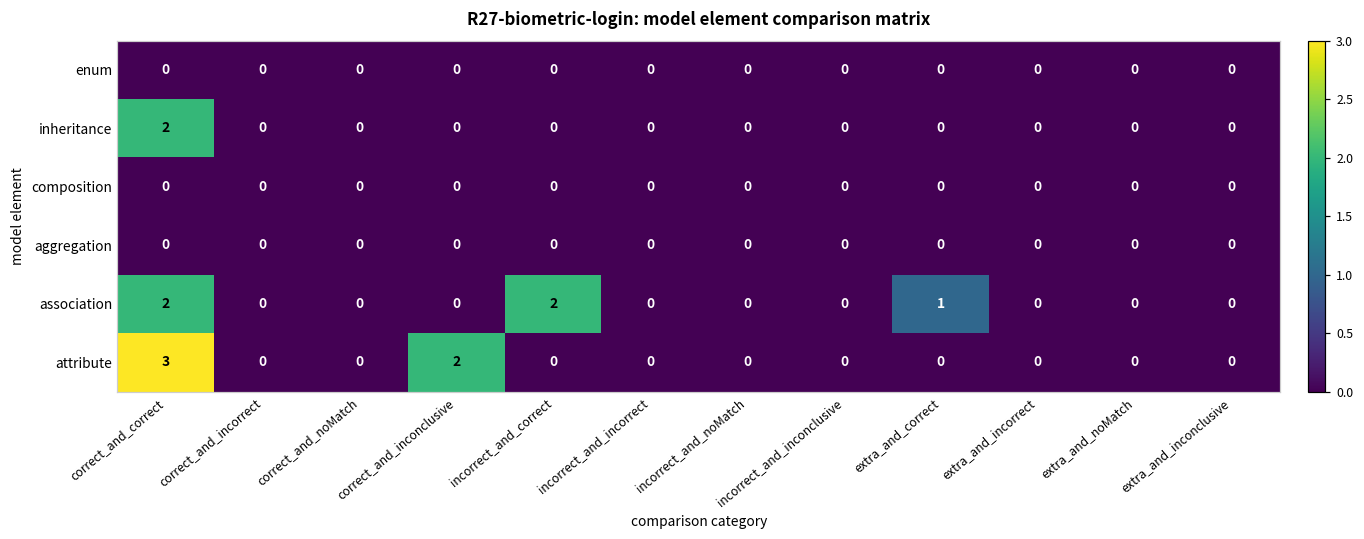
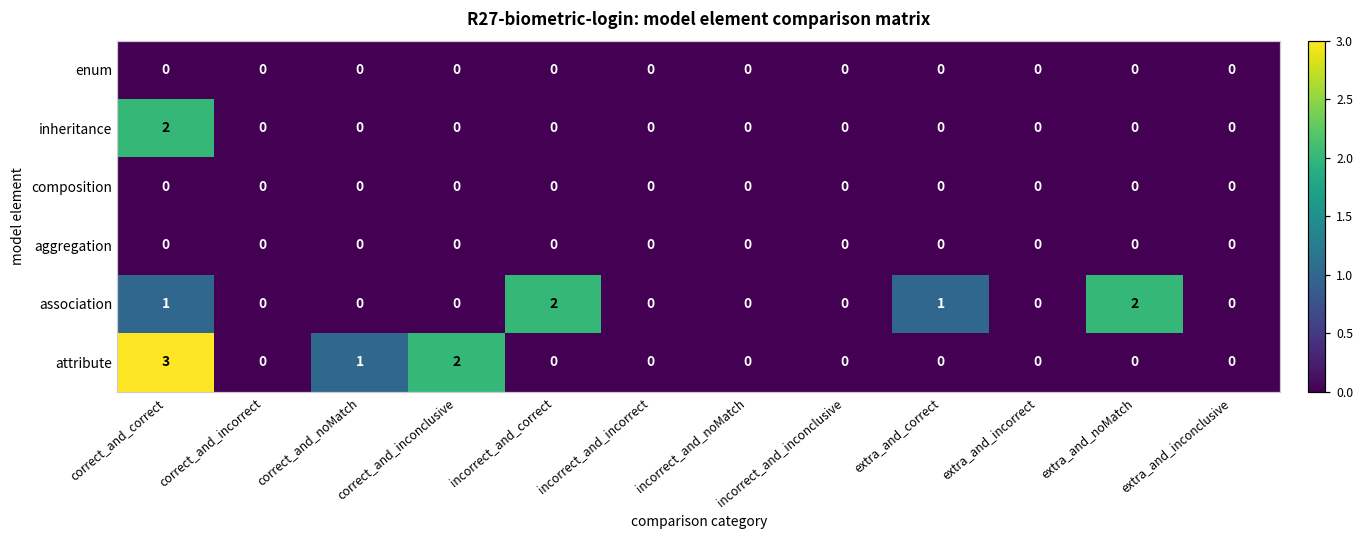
  {
    "enum": {
      "correct_and_correct": 0,
      "correct_and_incorrect": 0,
      "correct_and_noMatch": 0,
      "correct_and_inconclusive": 0,
      "incorrect_and_correct": 0,
      "incorrect_and_incorrect": 0,
      "incorrect_and_noMatch": 0,
      "incorrect_and_inconclusive": 0,
      "extra_and_correct": 0,
      "extra_and_incorrect": 0,
      "extra_and_noMatch": 0,
      "extra_and_inconclusive": 0
    },
    "inheritance": {
      "correct_and_correct": 2,
      "correct_and_incorrect": 0,
      "correct_and_noMatch": 0,
      "correct_and_inconclusive": 0,
      "incorrect_and_correct": 0,
      "incorrect_and_incorrect": 0,
      "incorrect_and_noMatch": 0,
      "incorrect_and_inconclusive": 0,
      "extra_and_correct": 0,
      "extra_and_incorrect": 0,
      "extra_and_noMatch": 0,
      "extra_and_inconclusive": 0
    },
    "composition": {
      "correct_and_correct": 0,
      "correct_and_incorrect": 0,
      "correct_and_noMatch": 0,
      "correct_and_inconclusive": 0,
      "incorrect_and_correct": 0,
      "incorrect_and_incorrect": 0,
      "incorrect_and_noMatch": 0,
      "incorrect_and_inconclusive": 0,
      "extra_and_correct": 0,
      "extra_and_incorrect": 0,
      "extra_and_noMatch": 0,
      "extra_and_inconclusive": 0
    },
    "aggregation": {
      "correct_and_correct": 0,
      "correct_and_incorrect": 0,
      "correct_and_noMatch": 0,
      "correct_and_inconclusive": 0,
      "incorrect_and_correct": 0,
      "incorrect_and_incorrect": 0,
      "incorrect_and_noMatch": 0,
      "incorrect_and_inconclusive": 0,
      "extra_and_correct": 0,
      "extra_and_incorrect": 0,
      "extra_and_noMatch": 0,
      "extra_and_inconclusive": 0
    },
    "association": {
-     "correct_and_correct": 2,
+     "correct_and_correct": 1,
      "correct_and_incorrect": 0,
      "correct_and_noMatch": 0,
      "correct_and_inconclusive": 0,
      "incorrect_and_correct": 2,
      "incorrect_and_incorrect": 0,
      "incorrect_and_noMatch": 0,
      "incorrect_and_inconclusive": 0,
      "extra_and_correct": 1,
      "extra_and_incorrect": 0,
-     "extra_and_noMatch": 0,
+     "extra_and_noMatch": 2,
      "extra_and_inconclusive": 0
    },
    "attribute": {
      "correct_and_correct": 3,
      "correct_and_incorrect": 0,
-     "correct_and_noMatch": 0,
+     "correct_and_noMatch": 1,
      "correct_and_inconclusive": 2,
      "incorrect_and_correct": 0,
      "incorrect_and_incorrect": 0,
      "incorrect_and_noMatch": 0,
      "incorrect_and_inconclusive": 0,
      "extra_and_correct": 0,
      "extra_and_incorrect": 0,
      "extra_and_noMatch": 0,
      "extra_and_inconclusive": 0
    }
  }
